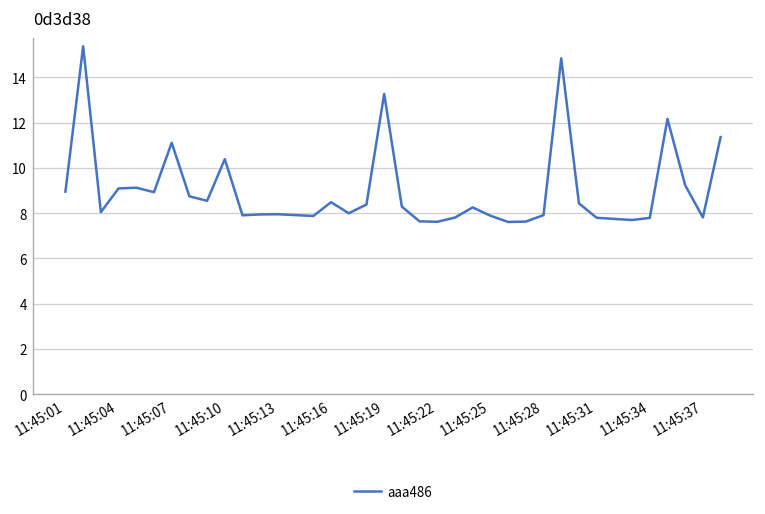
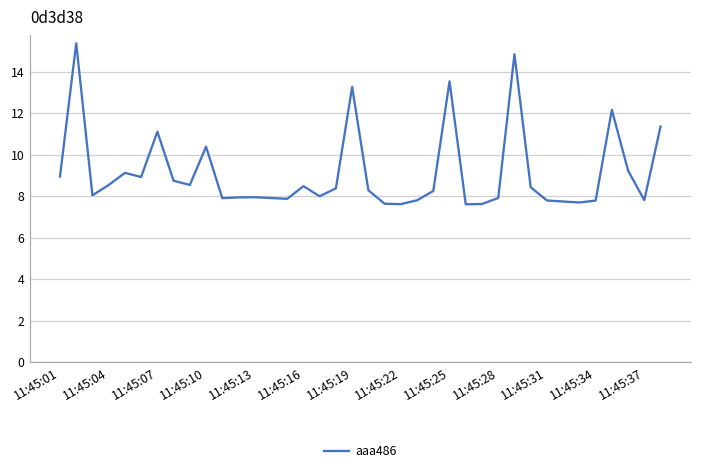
  {
    "11:45:01": 9.0,
-   "11:45:04": 9.1,
+   "11:45:04": 8.5,
    "11:45:07": 11.1,
    "11:45:10": 10.4,
    "11:45:13": 8.0,
    "11:45:16": 8.5,
    "11:45:19": 13.3,
    "11:45:22": 7.6,
-   "11:45:25": 7.9,
+   "11:45:25": 13.5,
    "11:45:28": 7.9,
    "11:45:31": 7.8,
    "11:45:34": 7.8,
    "11:45:37": 7.8
  }
